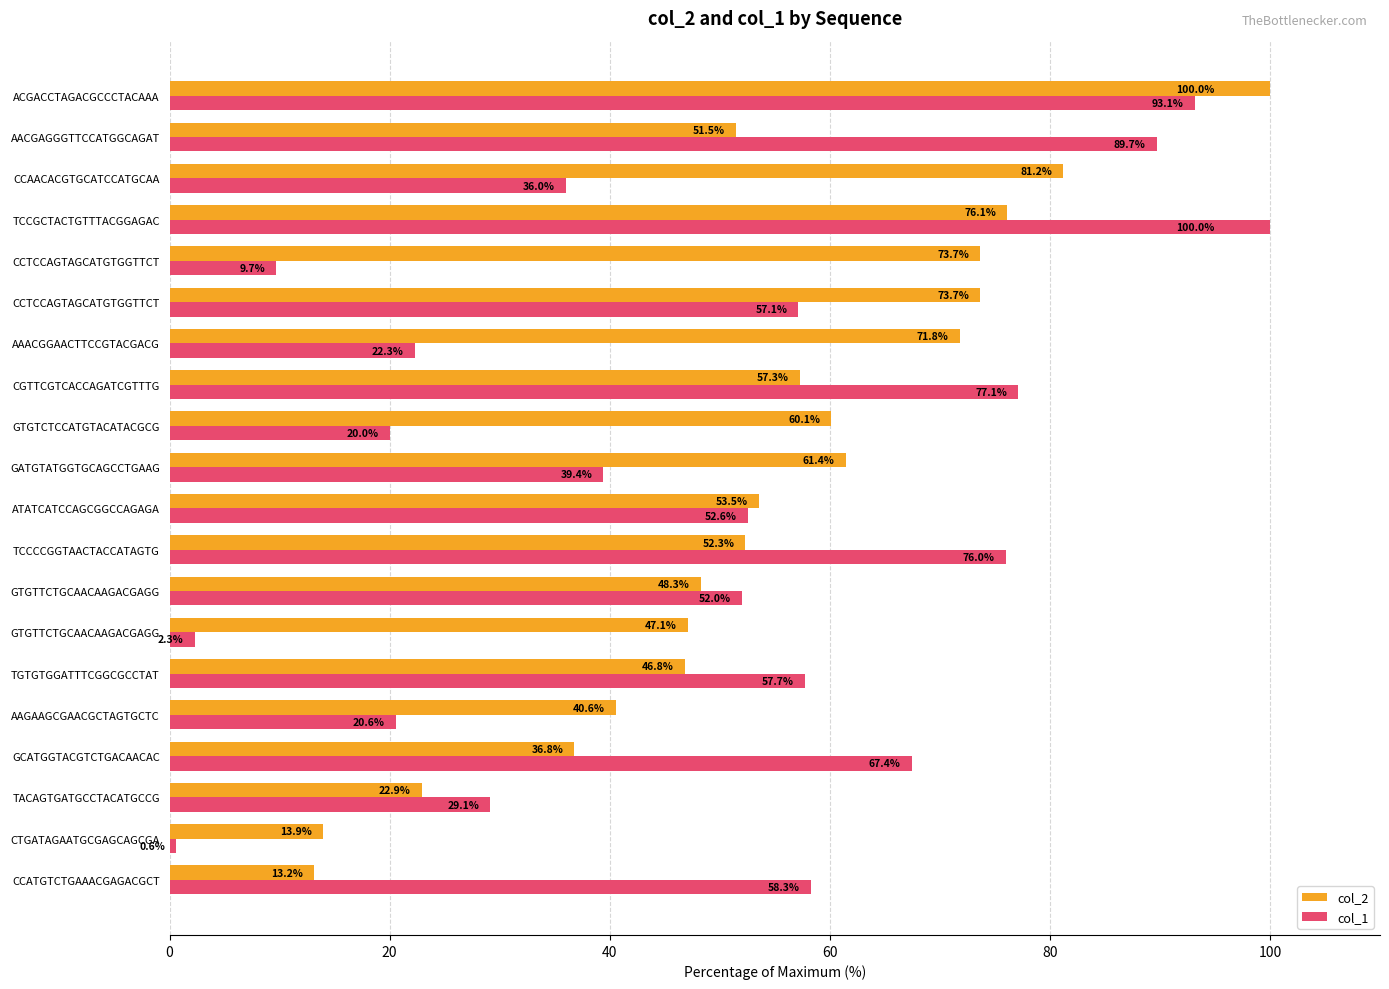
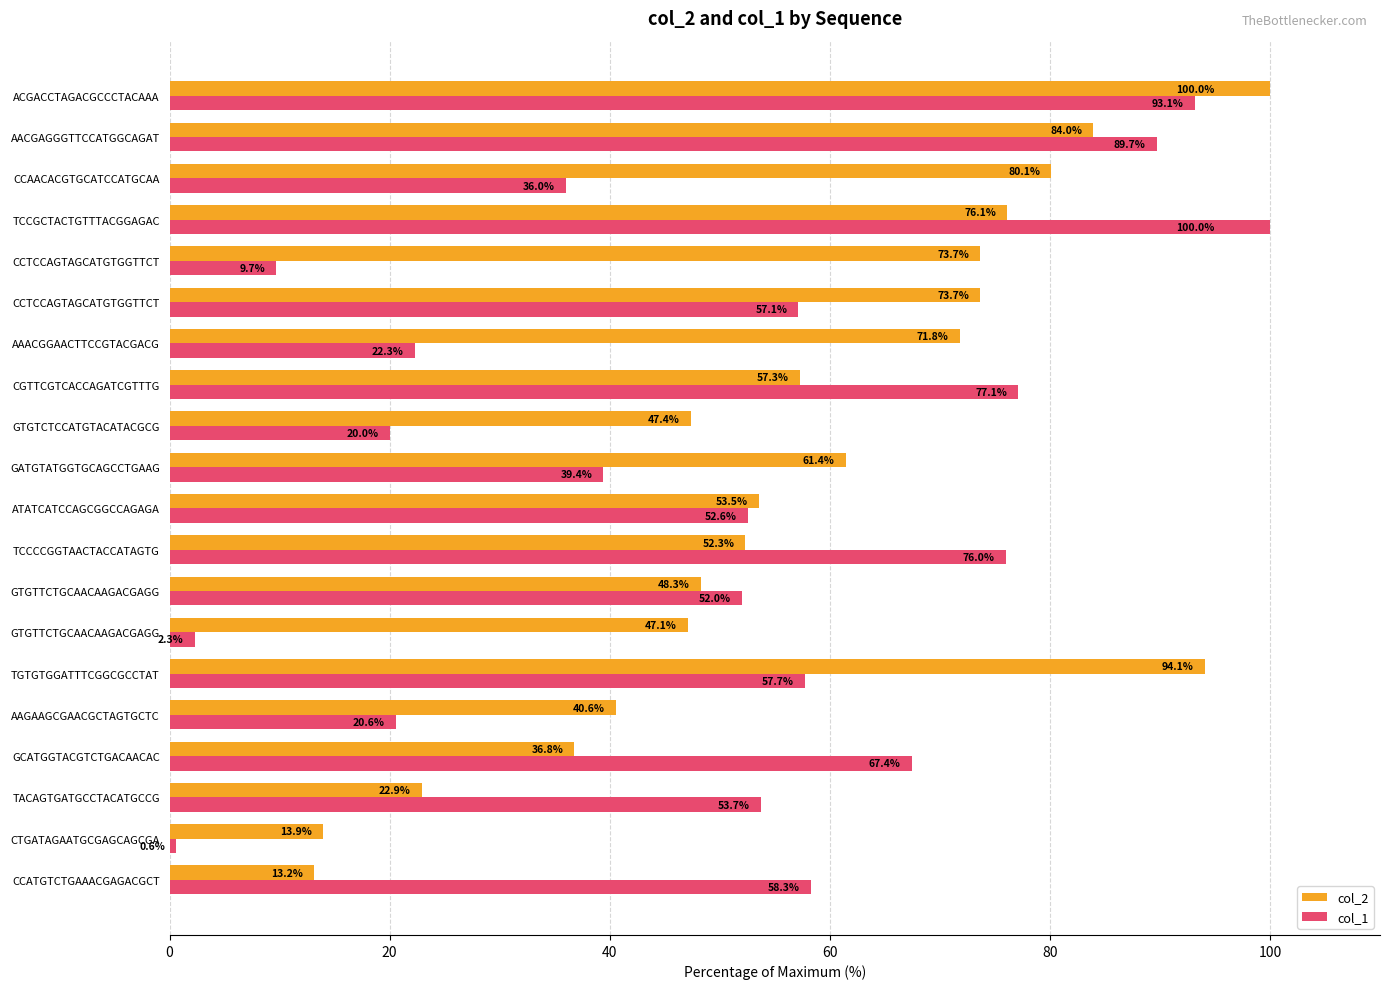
  {
    "col_2": {
      "ACGACCTAGACGCCCTACAAA": "100.0%",
-     "AACGAGGGTTCCATGGCAGAT": "51.5%",
-     "CCAACACGTGCATCCATGCAA": "81.2%",
+     "AACGAGGGTTCCATGGCAGAT": "84.0%",
+     "CCAACACGTGCATCCATGCAA": "80.1%",
      "TCCGCTACTGTTTACGGAGAC": "76.1%",
      "AAACGGAACTTCCGTACGACG": "71.8%",
      "CGTTCGTCACCAGATCGTTTG": "57.3%",
-     "GTGTCTCCATGTACATACGCG": "60.1%",
+     "GTGTCTCCATGTACATACGCG": "47.4%",
      "GATGTATGGTGCAGCCTGAAG": "61.4%",
      "ATATCATCCAGCGGCCAGAGA": "53.5%",
      "TCCCCGGTAACTACCATAGTG": "52.3%",
-     "TGTGTGGATTTCGGCGCCTAT": "46.8%",
+     "TGTGTGGATTTCGGCGCCTAT": "94.1%",
      "AAGAAGCGAACGCTAGTGCTC": "40.6%",
      "GCATGGTACGTCTGACAACAC": "36.8%",
      "TACAGTGATGCCTACATGCCG": "22.9%",
      "CTGATAGAATGCGAGCAGCGA": "13.9%",
      "CCATGTCTGAAACGAGACGCT": "13.2%"
    },
    "col_1": {
      "ACGACCTAGACGCCCTACAAA": "93.1%",
      "AACGAGGGTTCCATGGCAGAT": "89.7%",
      "CCAACACGTGCATCCATGCAA": "36.0%",
      "TCCGCTACTGTTTACGGAGAC": "100.0%",
      "AAACGGAACTTCCGTACGACG": "22.3%",
      "CGTTCGTCACCAGATCGTTTG": "77.1%",
      "GTGTCTCCATGTACATACGCG": "20.0%",
      "GATGTATGGTGCAGCCTGAAG": "39.4%",
      "ATATCATCCAGCGGCCAGAGA": "52.6%",
      "TCCCCGGTAACTACCATAGTG": "76.0%",
      "TGTGTGGATTTCGGCGCCTAT": "57.7%",
      "AAGAAGCGAACGCTAGTGCTC": "20.6%",
      "GCATGGTACGTCTGACAACAC": "67.4%",
-     "TACAGTGATGCCTACATGCCG": "29.1%",
+     "TACAGTGATGCCTACATGCCG": "53.7%",
      "CTGATAGAATGCGAGCAGCGA": "0.6%",
      "CCATGTCTGAAACGAGACGCT": "58.3%"
    }
  }
